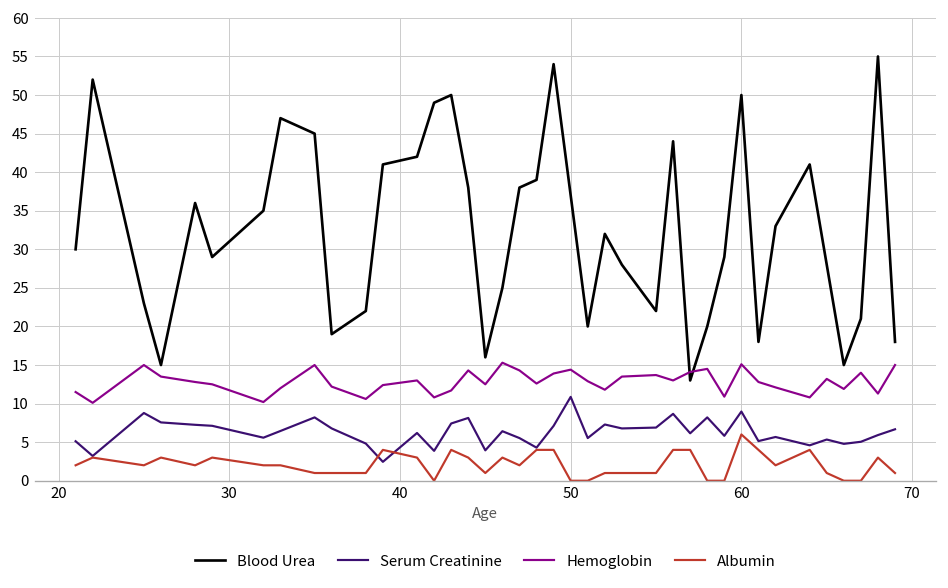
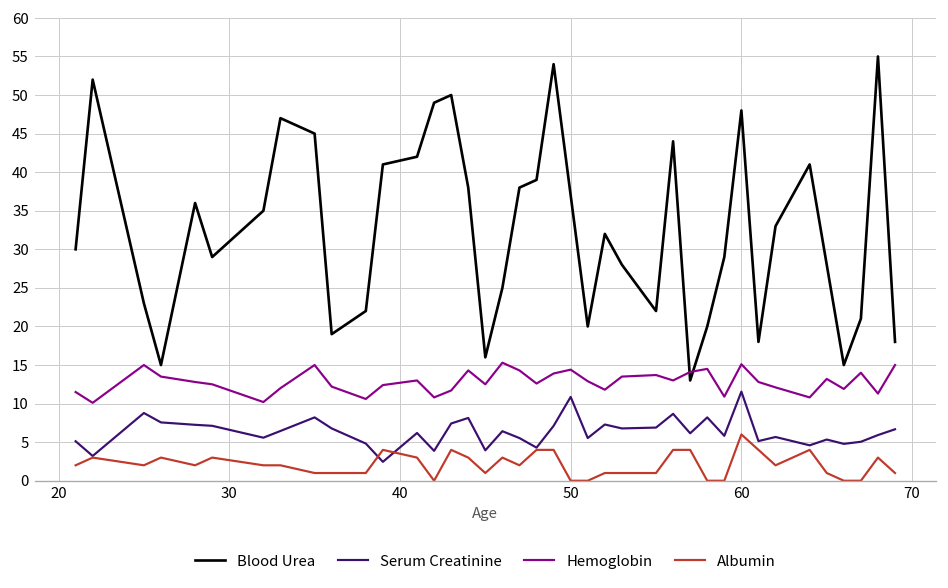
  {
    "Blood Urea": {
      "50": 37,
-     "60": 50
+     "60": 48
    },
    "Serum Creatinine": {
      "50": 11,
-     "60": 9
+     "60": 12
    },
    "Hemoglobin": {
      "50": 14,
      "60": 15
    },
    "Albumin": {
      "50": 0,
      "60": 6
    }
  }
